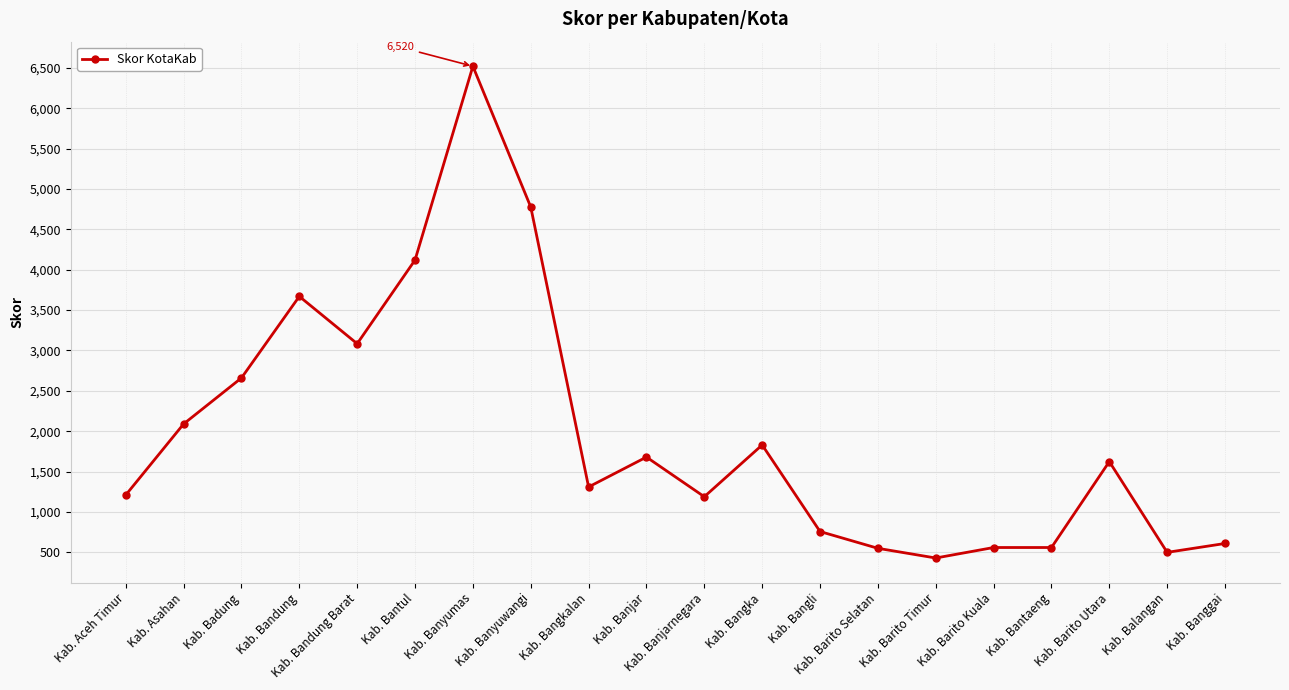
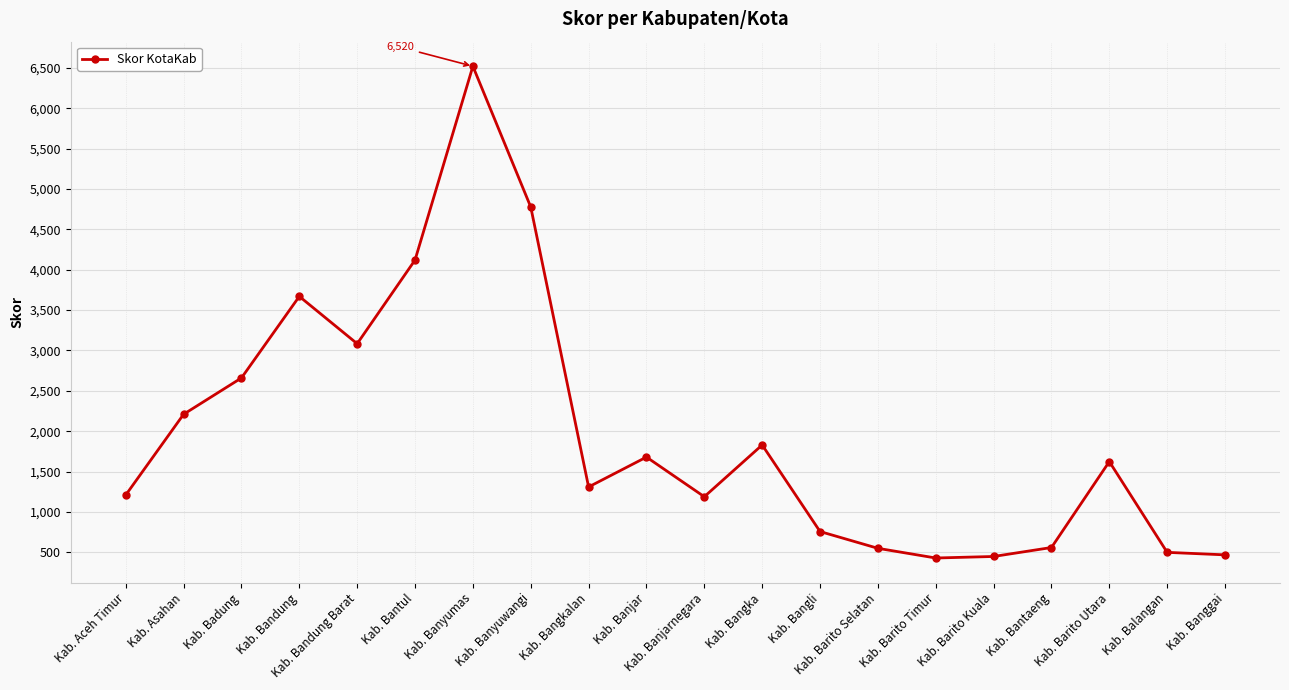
  {
    "Kab. Aceh Timur": "1,200",
-   "Kab. Asahan": "2,100",
+   "Kab. Asahan": "2,200",
    "Kab. Badung": "2,700",
    "Kab. Bandung": "3,700",
    "Kab. Bandung Barat": "3,100",
    "Kab. Bantul": "4,100",
    "Kab. Banyuwangi": "4,800",
    "Kab. Bangkalan": "1,300",
    "Kab. Banjar": "1,700",
    "Kab. Banjarnegara": "1,200",
    "Kab. Bangka": "1,800",
    "Kab. Bangli": "800",
    "Kab. Barito Selatan": "600",
    "Kab. Barito Timur": "400",
-   "Kab. Barito Kuala": "600",
+   "Kab. Barito Kuala": "400",
    "Kab. Bantaeng": "600",
    "Kab. Barito Utara": "1,600",
    "Kab. Balangan": "500",
-   "Kab. Banggai": "600"
+   "Kab. Banggai": "500"
  }
